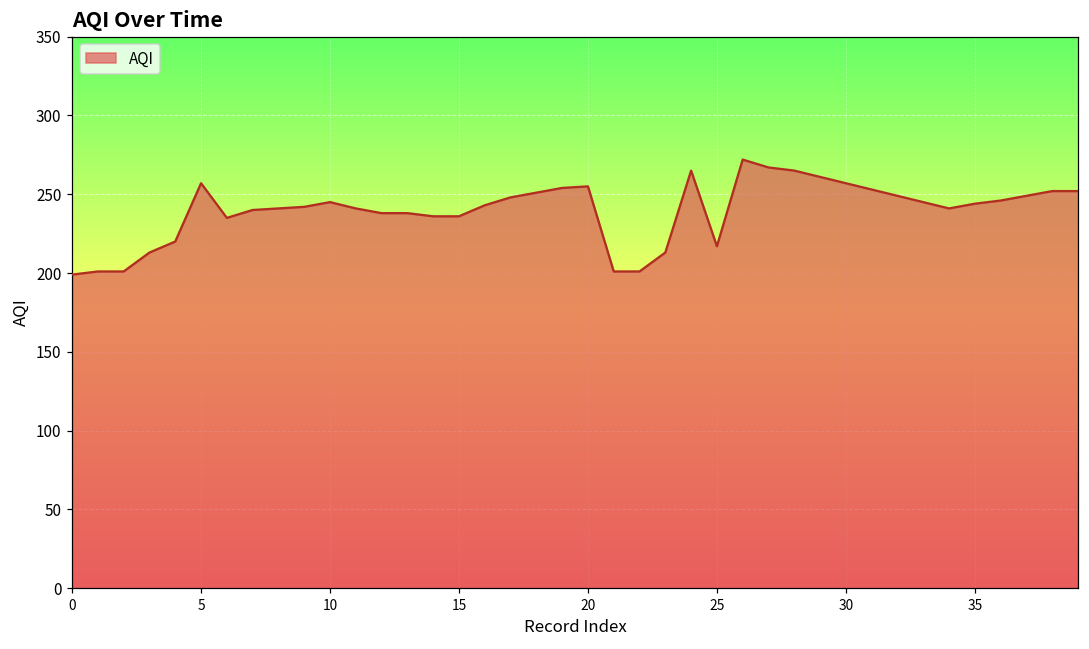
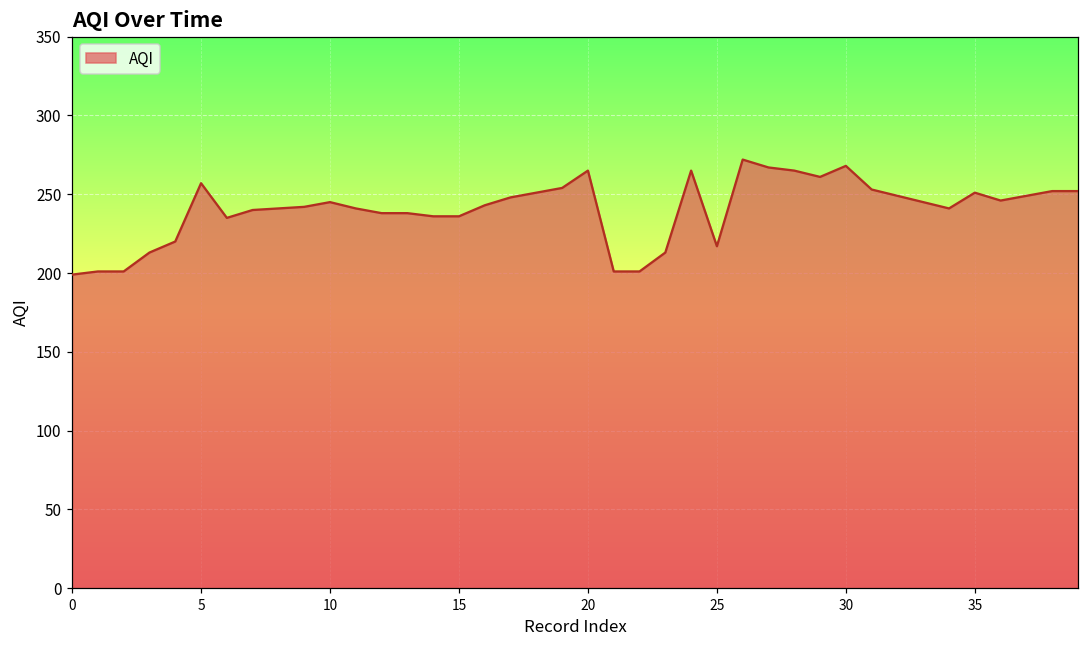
  {
    "0": 199,
    "5": 257,
    "10": 245,
    "15": 236,
-   "20": 255,
+   "20": 265,
    "25": 217,
-   "30": 257,
-   "35": 244
+   "30": 268,
+   "35": 251
  }
